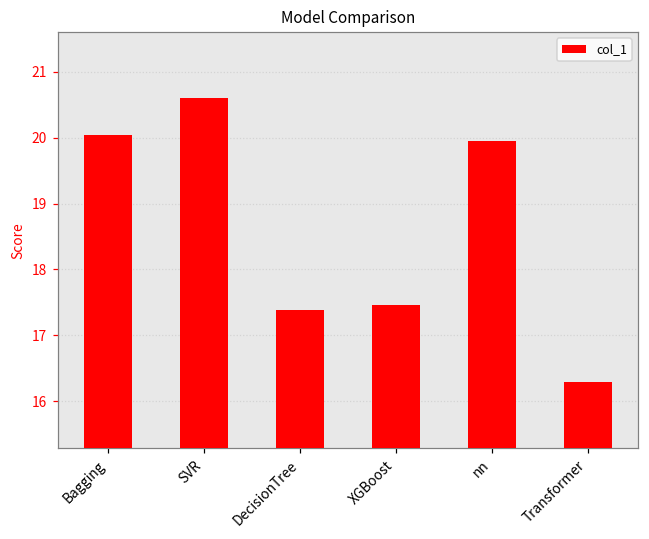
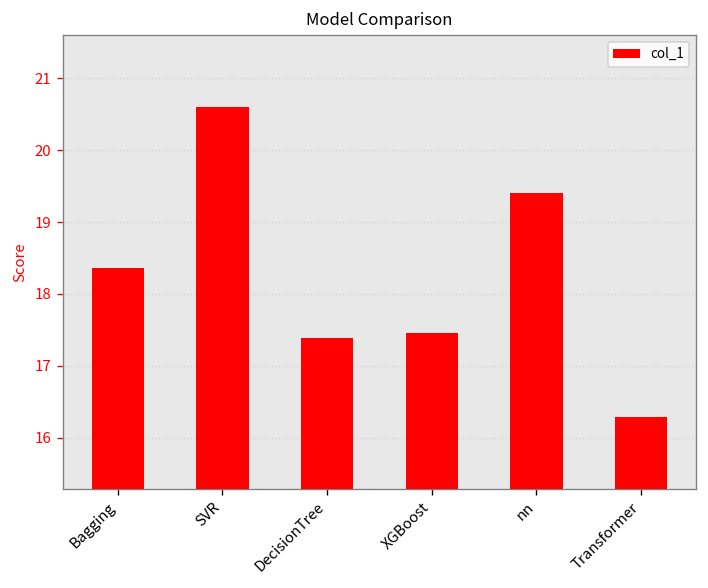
  {
-   "Bagging": 20.0,
+   "Bagging": 18.4,
    "SVR": 20.6,
    "DecisionTree": 17.4,
    "XGBoost": 17.5,
-   "nn": 20.0,
+   "nn": 19.4,
    "Transformer": 16.3
  }
